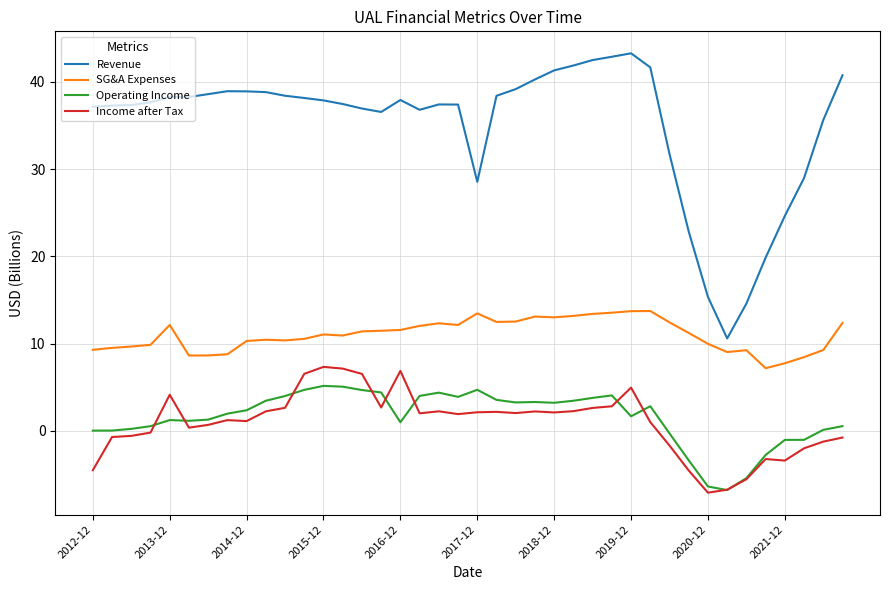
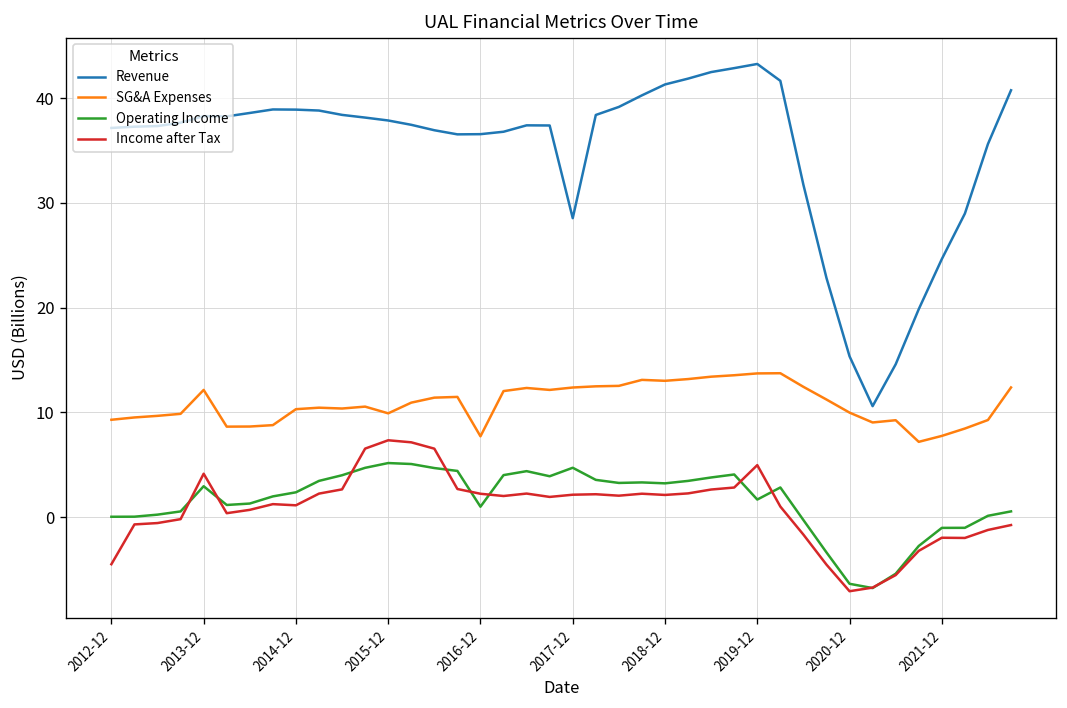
  {
    "Revenue": {
      "2014-12": 39,
      "2015-12": 38,
-     "2016-12": 38,
+     "2016-12": 37,
      "2017-12": 29,
      "2018-12": 41,
      "2019-12": 43,
      "2020-12": 15,
      "2021-12": 25
    },
    "SG&A Expenses": {
      "2012-12": 9,
      "2013-12": 12,
      "2014-12": 10,
-     "2015-12": 11,
-     "2016-12": 12,
-     "2017-12": 13,
+     "2015-12": 10,
+     "2016-12": 8,
+     "2017-12": 12,
      "2018-12": 13,
      "2019-12": 14,
      "2020-12": 10,
      "2021-12": 8
    },
    "Operating Income": {
      "2012-12": 0,
-     "2013-12": 1,
+     "2013-12": 3,
      "2014-12": 2,
      "2015-12": 5,
      "2016-12": 1,
      "2017-12": 5,
      "2018-12": 3,
      "2019-12": 2,
      "2020-12": -6,
      "2021-12": -1
    },
    "Income after Tax": {
      "2012-12": -4,
      "2013-12": 4,
      "2014-12": 1,
      "2015-12": 7,
-     "2016-12": 7,
+     "2016-12": 2,
      "2017-12": 2,
      "2018-12": 2,
      "2019-12": 5,
      "2020-12": -7,
-     "2021-12": -3
+     "2021-12": -2
    }
  }
